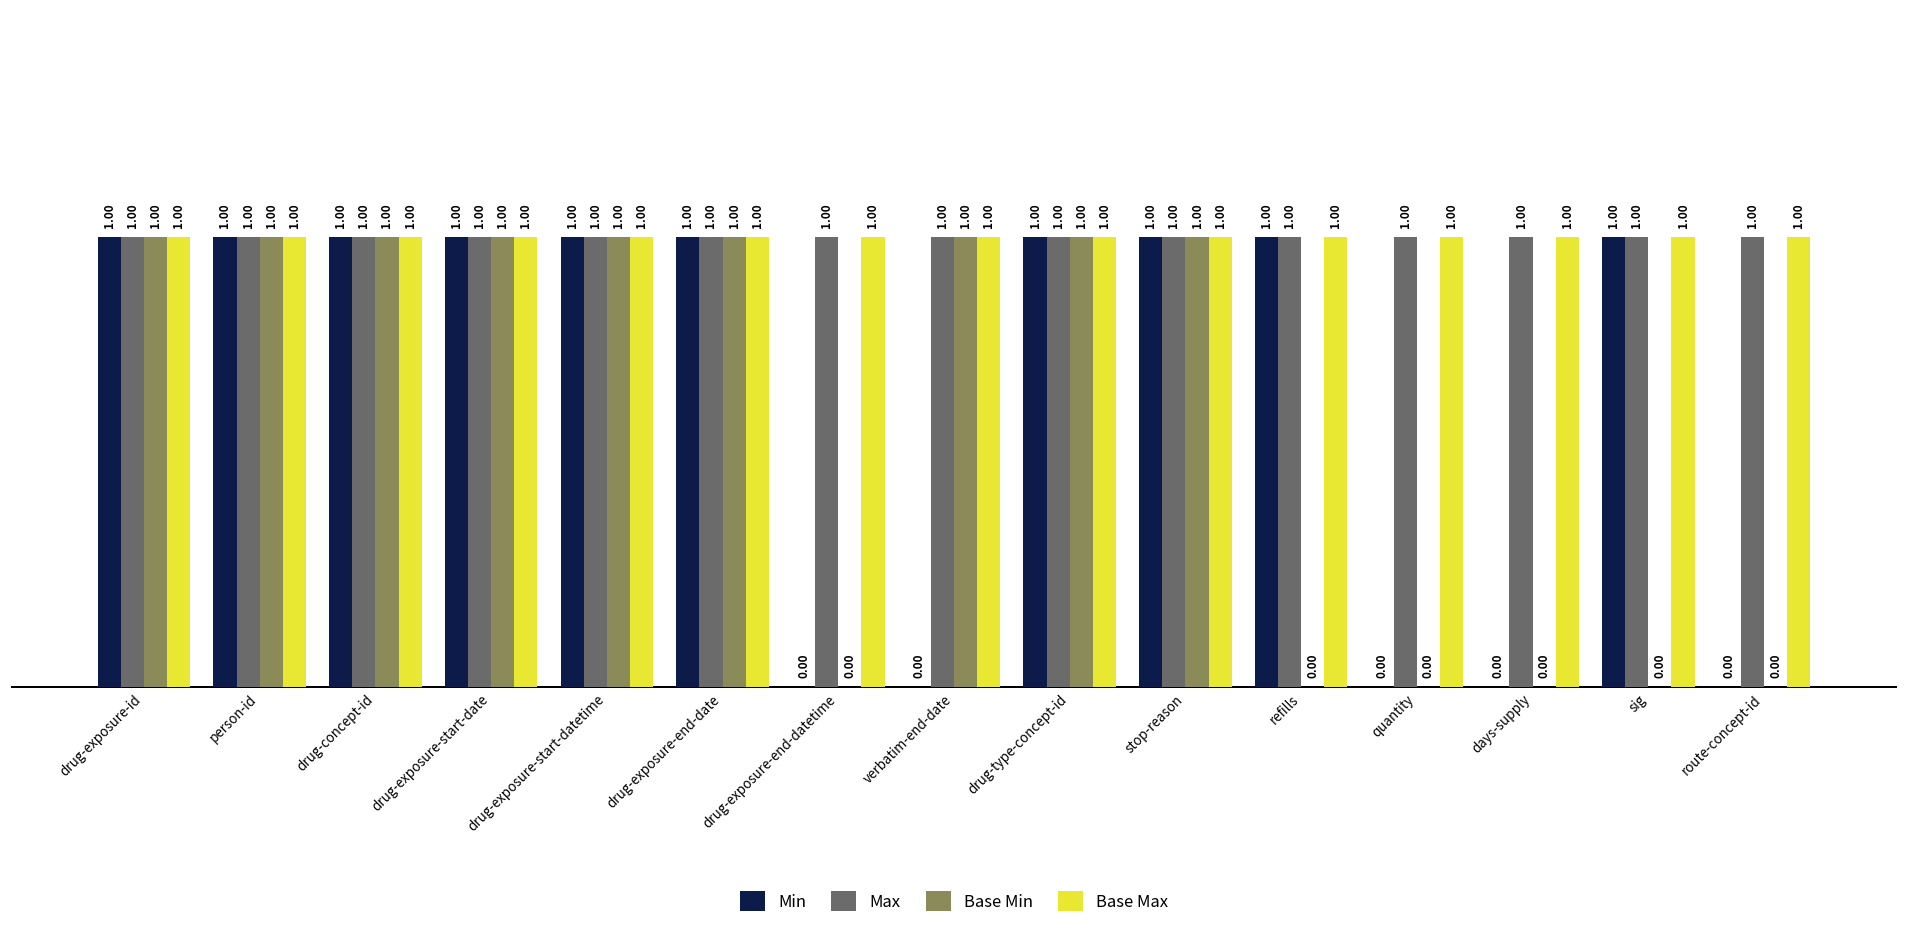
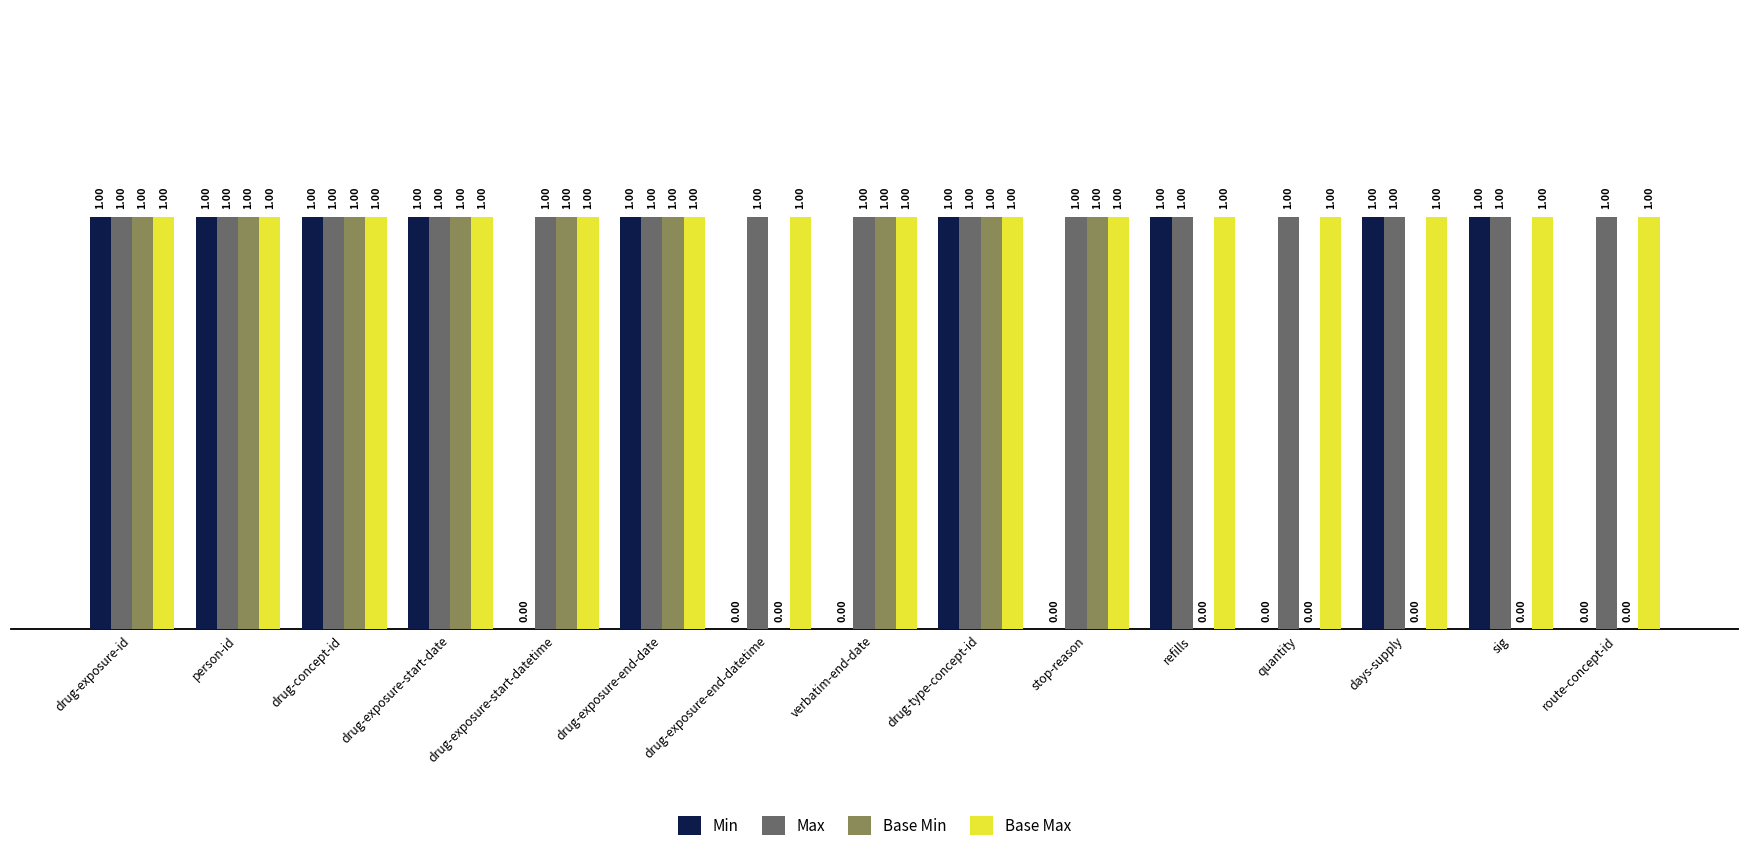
  {
    "Min": {
      "drug-exposure-id": 1.00,
      "person-id": 1.00,
      "drug-concept-id": 1.00,
      "drug-exposure-start-date": 1.00,
-     "drug-exposure-start-datetime": 1.00,
+     "drug-exposure-start-datetime": 0.00,
      "drug-exposure-end-date": 1.00,
      "drug-exposure-end-datetime": 0.00,
      "verbatim-end-date": 0.00,
      "drug-type-concept-id": 1.00,
-     "stop-reason": 1.00,
+     "stop-reason": 0.00,
      "refills": 1.00,
      "quantity": 0.00,
-     "days-supply": 0.00,
+     "days-supply": 1.00,
      "sig": 1.00,
      "route-concept-id": 0.00
    },
    "Base Max": {
      "drug-exposure-id": 1.00,
      "person-id": 1.00,
      "drug-concept-id": 1.00,
      "drug-exposure-start-date": 1.00,
      "drug-exposure-start-datetime": 1.00,
      "drug-exposure-end-date": 1.00,
      "drug-exposure-end-datetime": 1.00,
      "verbatim-end-date": 1.00,
      "drug-type-concept-id": 1.00,
      "stop-reason": 1.00,
      "refills": 1.00,
      "quantity": 1.00,
      "days-supply": 1.00,
      "sig": 1.00,
      "route-concept-id": 1.00
    }
  }
